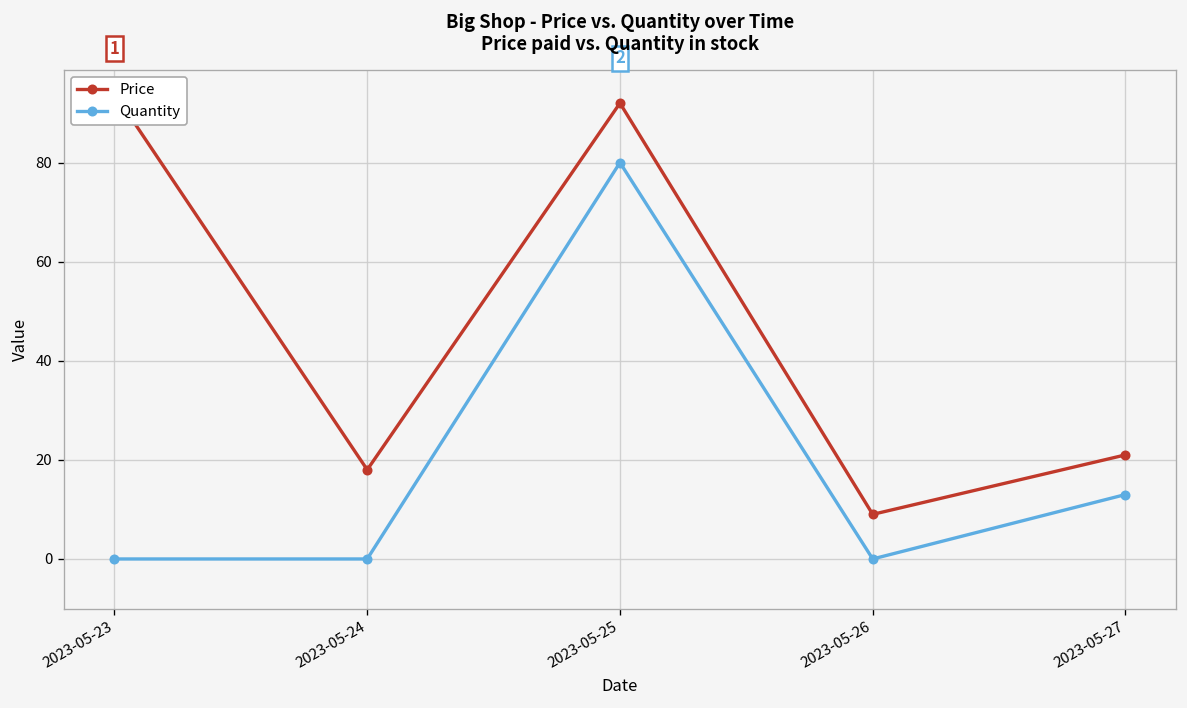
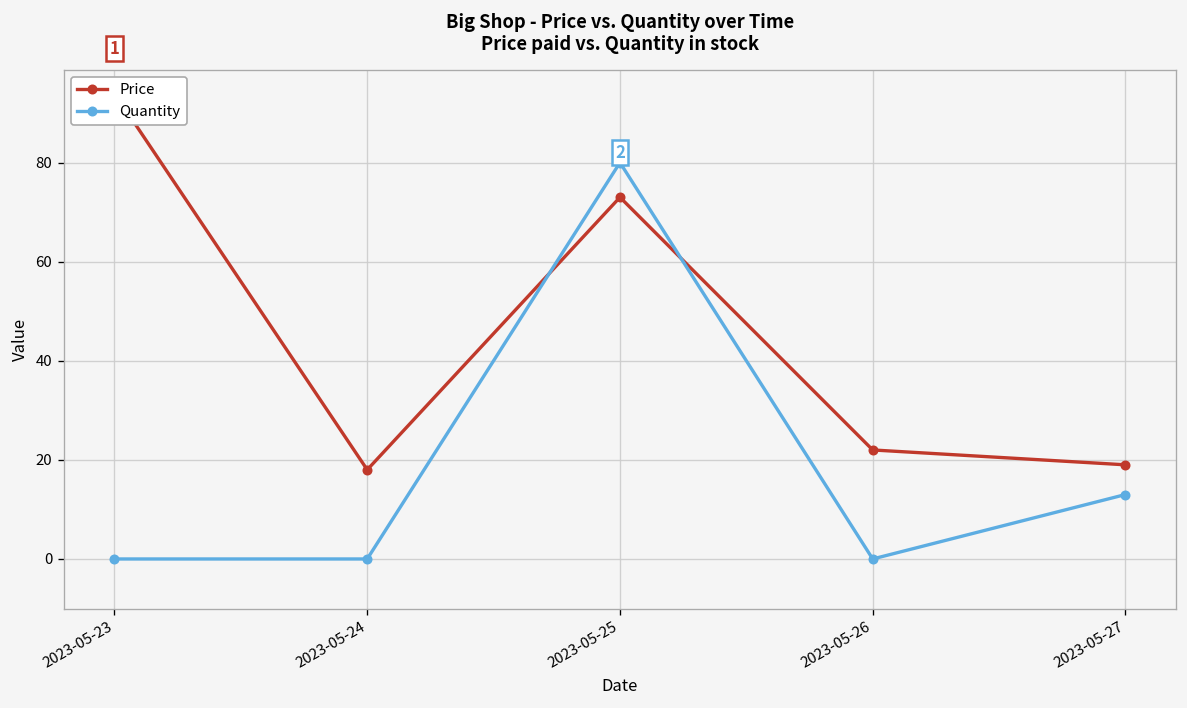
  {
    "Price": {
      "2023-05-24": 18,
-     "2023-05-25": 92,
-     "2023-05-26": 9,
-     "2023-05-27": 21
+     "2023-05-25": 73,
+     "2023-05-26": 22,
+     "2023-05-27": 19
    },
    "Quantity": {
      "2023-05-23": 0,
      "2023-05-24": 0,
      "2023-05-26": 0,
      "2023-05-27": 13
    }
  }
